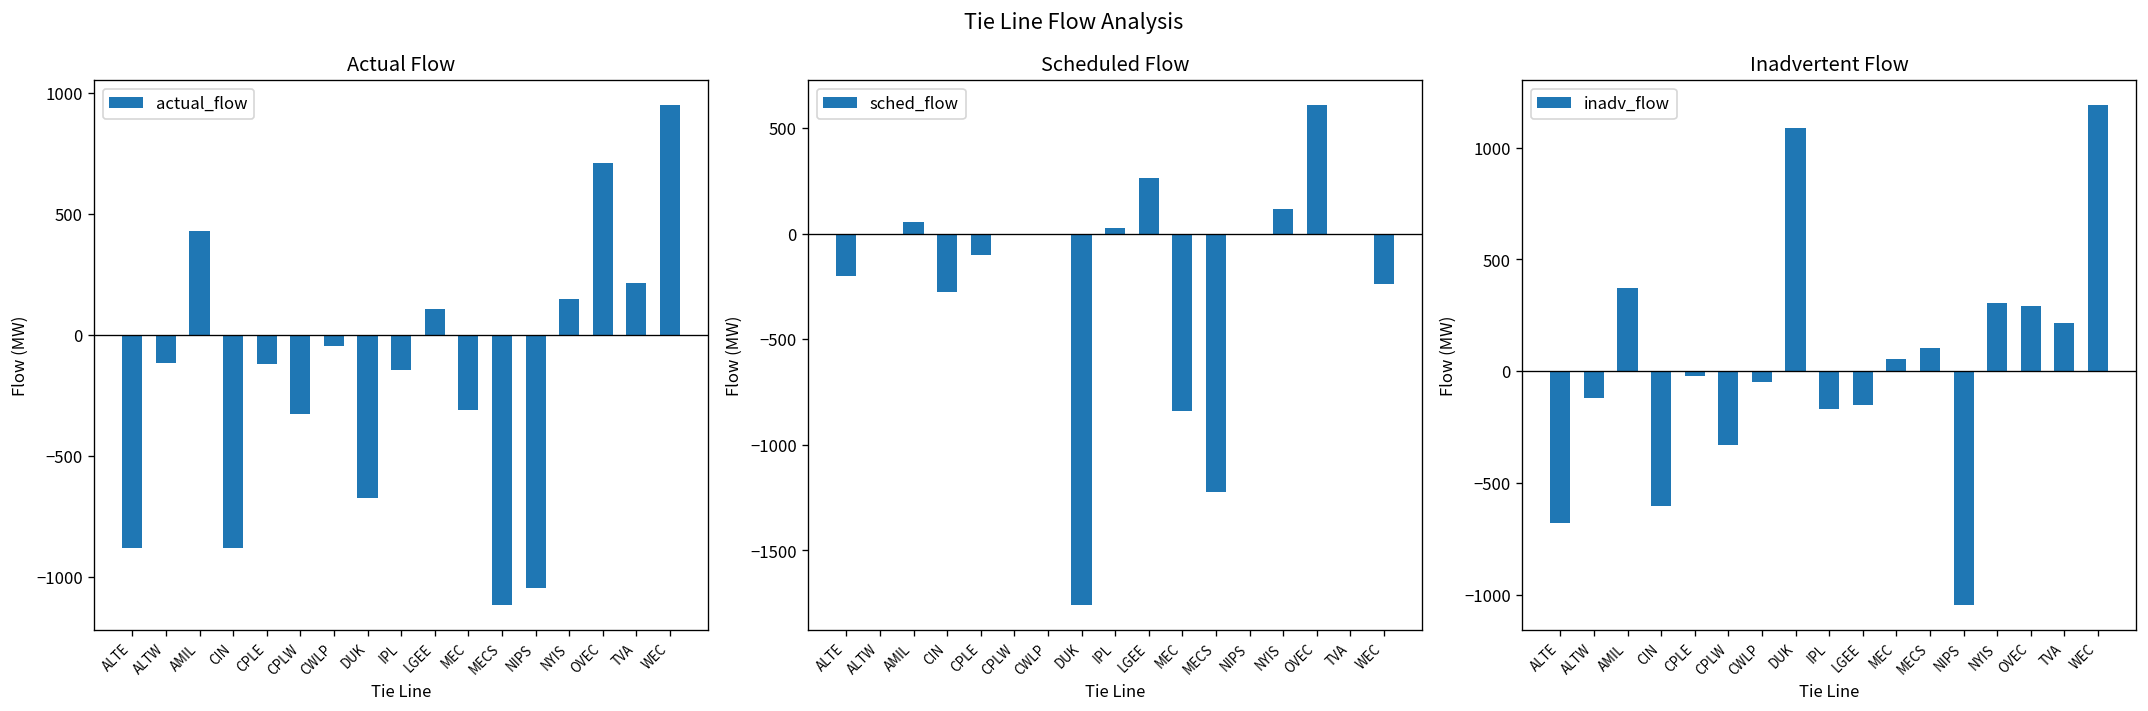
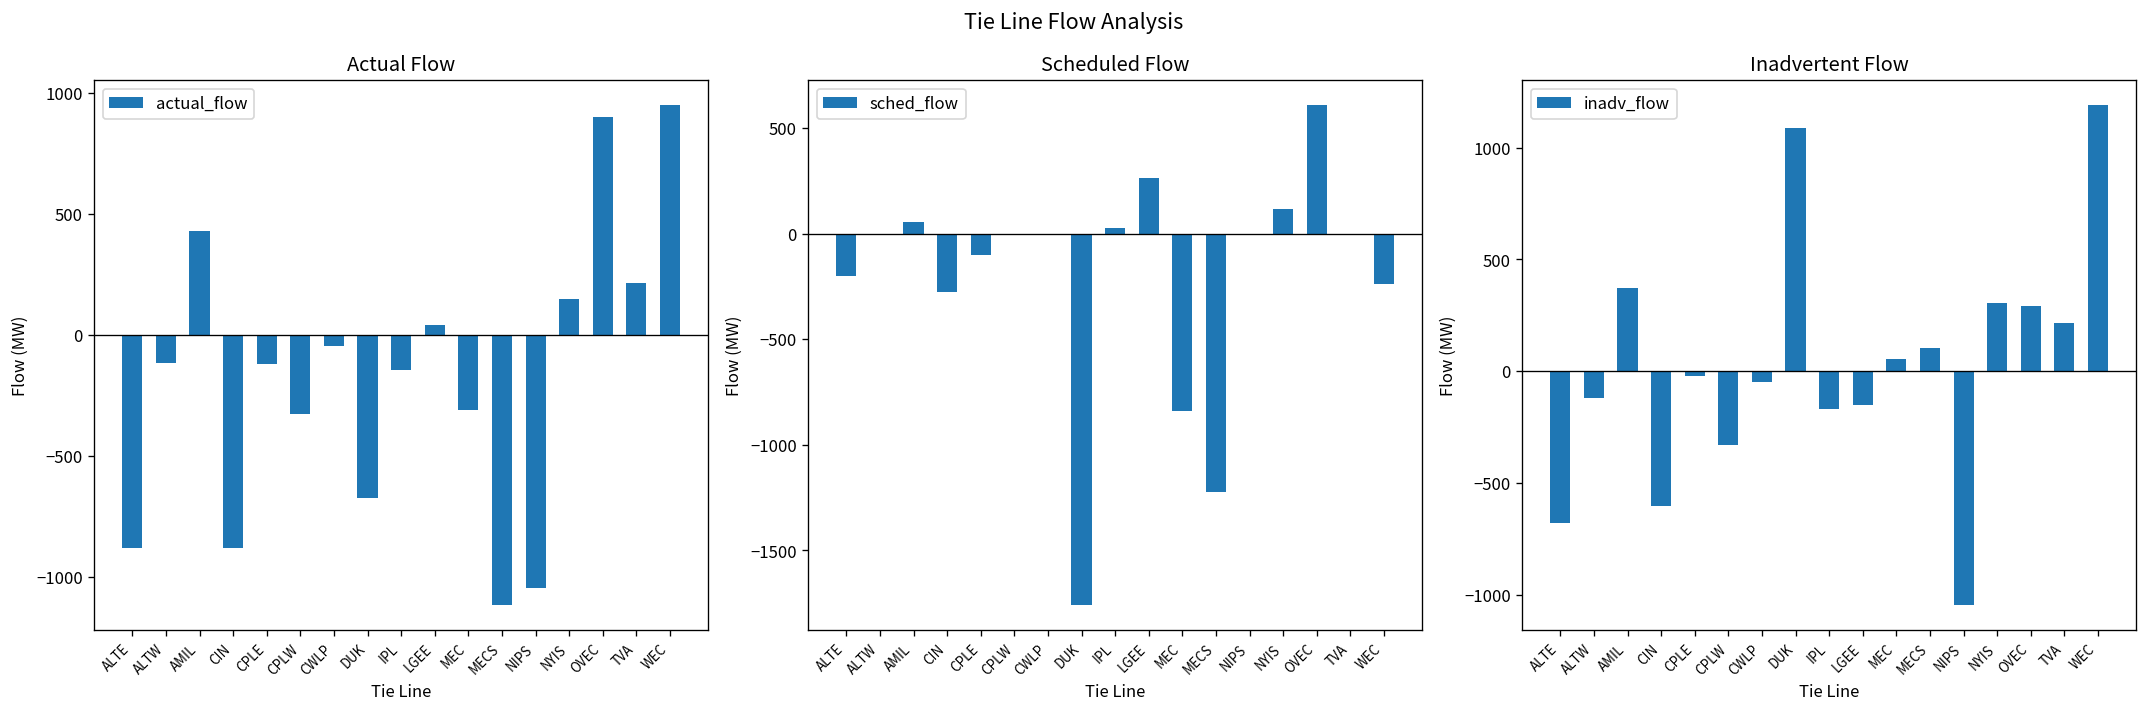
  {
    "Actual Flow": {
      "ALTE": -880,
      "ALTW": -120,
      "AMIL": 430,
      "CIN": -880,
      "CPLE": -120,
      "CPLW": -330,
      "CWLP": -50,
      "DUK": -670,
      "IPL": -140,
-     "LGEE": 110,
+     "LGEE": 40,
      "MEC": -310,
      "MECS": -1120,
      "NIPS": -1050,
      "NYIS": 150,
-     "OVEC": 710,
+     "OVEC": 900,
      "TVA": 220,
      "WEC": 950
    },
    "Scheduled Flow": {
      "ALTE": -200,
      "ALTW": 0,
      "AMIL": 60,
      "CIN": -280,
      "CPLE": -100,
      "CPLW": 0,
      "CWLP": 0,
      "DUK": -1760,
      "IPL": 30,
      "LGEE": 260,
      "MEC": -840,
      "MECS": -1220,
      "NIPS": 0,
      "NYIS": 120,
      "OVEC": 610,
      "TVA": 0,
      "WEC": -240
    },
    "Inadvertent Flow": {
      "ALTE": -680,
      "ALTW": -120,
      "AMIL": 370,
      "CIN": -610,
      "CPLE": -20,
      "CPLW": -330,
      "CWLP": -50,
      "DUK": 1090,
      "IPL": -170,
      "LGEE": -150,
      "MEC": 50,
      "MECS": 110,
      "NIPS": -1050,
      "NYIS": 310,
      "OVEC": 290,
      "TVA": 220,
      "WEC": 1190
    }
  }
